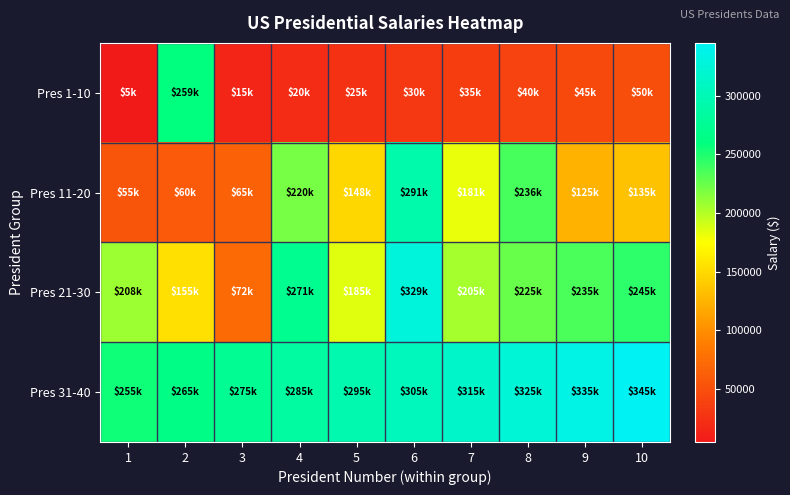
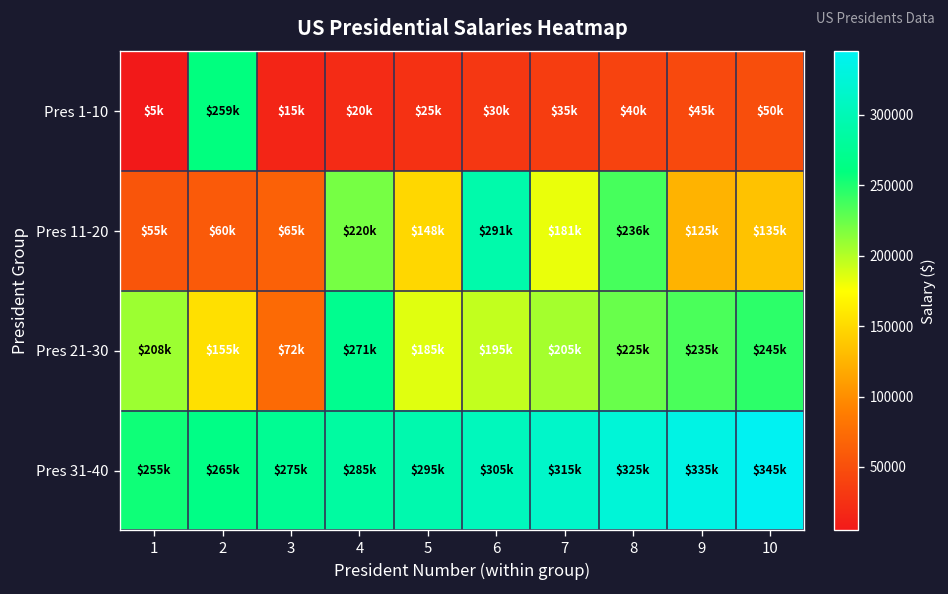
  {
    "Pres 1-10": {
      "1": "$5k",
      "2": "$259k",
      "3": "$15k",
      "4": "$20k",
      "5": "$25k",
      "6": "$30k",
      "7": "$35k",
      "8": "$40k",
      "9": "$45k",
      "10": "$50k"
    },
    "Pres 11-20": {
      "1": "$55k",
      "2": "$60k",
      "3": "$65k",
      "4": "$220k",
      "5": "$148k",
      "6": "$291k",
      "7": "$181k",
      "8": "$236k",
      "9": "$125k",
      "10": "$135k"
    },
    "Pres 21-30": {
      "1": "$208k",
      "2": "$155k",
      "3": "$72k",
      "4": "$271k",
      "5": "$185k",
-     "6": "$329k",
+     "6": "$195k",
      "7": "$205k",
      "8": "$225k",
      "9": "$235k",
      "10": "$245k"
    },
    "Pres 31-40": {
      "1": "$255k",
      "2": "$265k",
      "3": "$275k",
      "4": "$285k",
      "5": "$295k",
      "6": "$305k",
      "7": "$315k",
      "8": "$325k",
      "9": "$335k",
      "10": "$345k"
    }
  }
